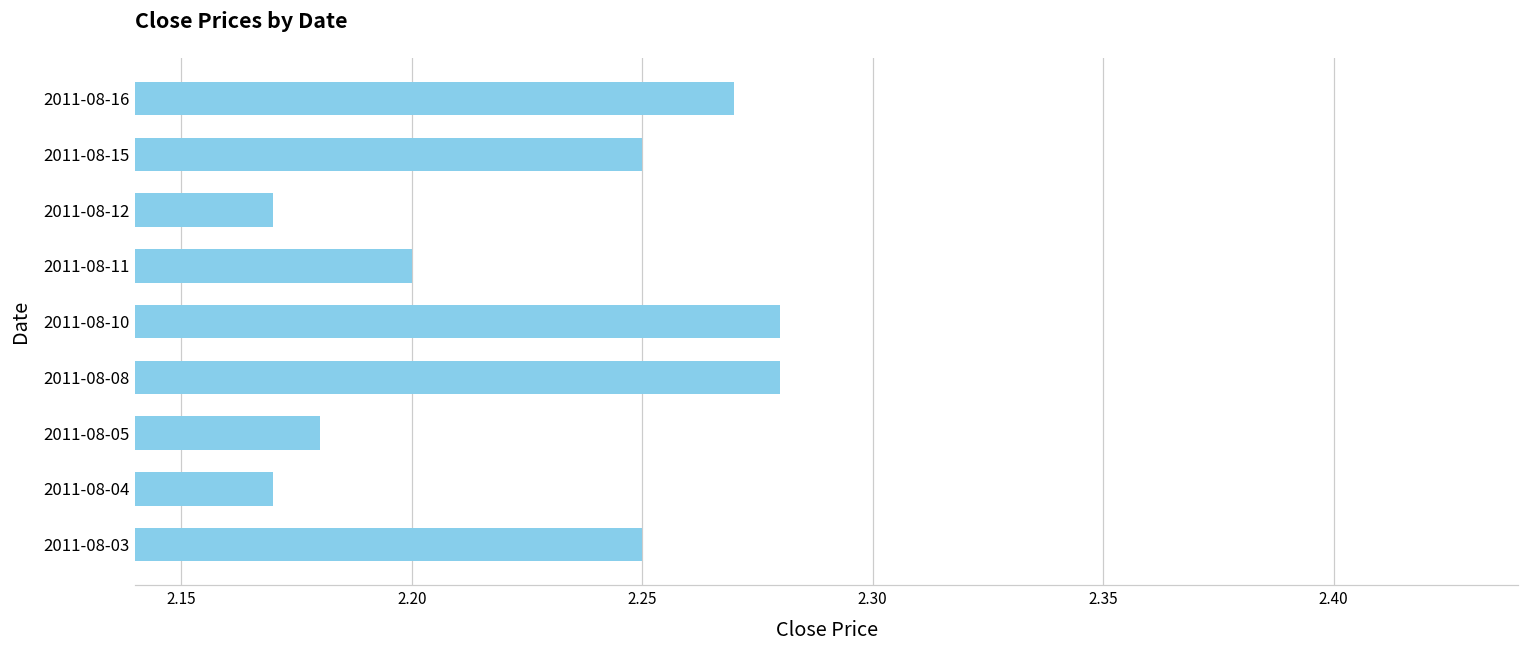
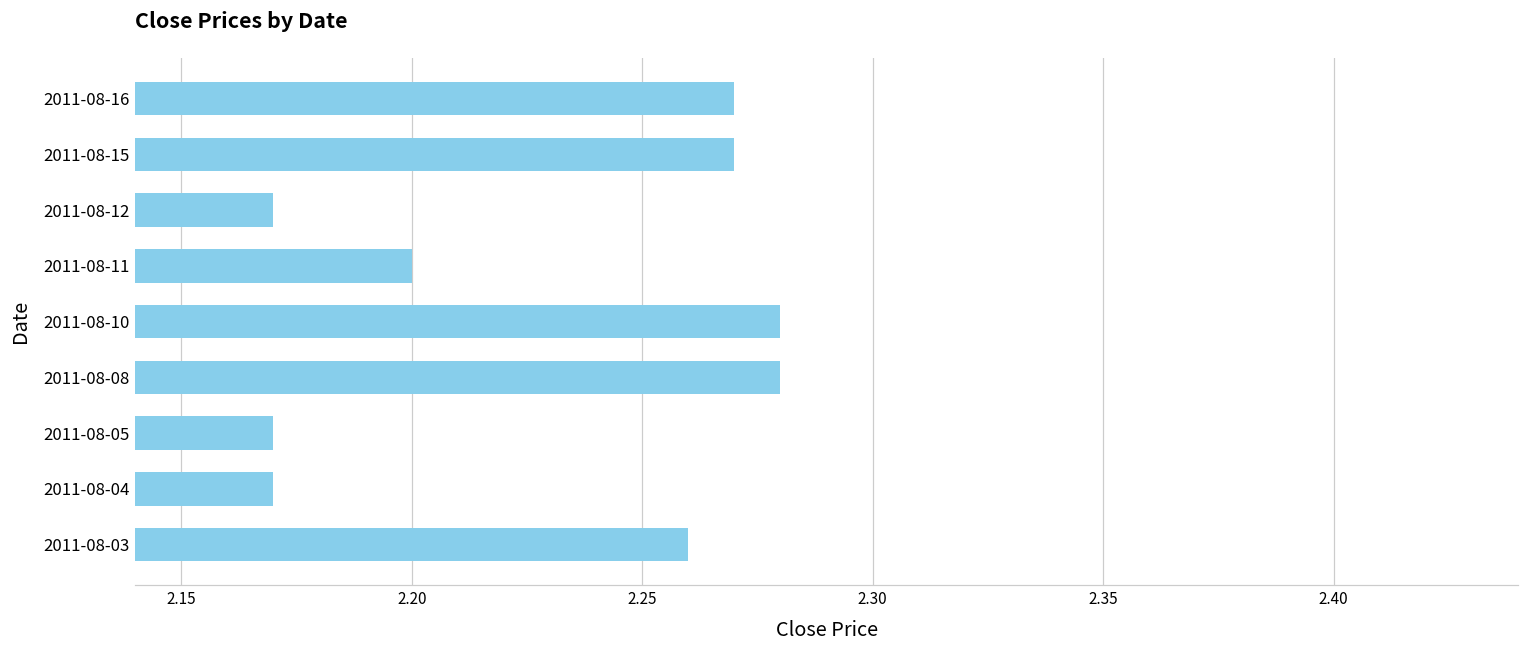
  {
    "2011-08-16": 2.27,
-   "2011-08-15": 2.25,
+   "2011-08-15": 2.27,
    "2011-08-12": 2.17,
    "2011-08-11": 2.20,
    "2011-08-10": 2.28,
    "2011-08-08": 2.28,
-   "2011-08-05": 2.18,
+   "2011-08-05": 2.17,
    "2011-08-04": 2.17,
-   "2011-08-03": 2.25
+   "2011-08-03": 2.26
  }
